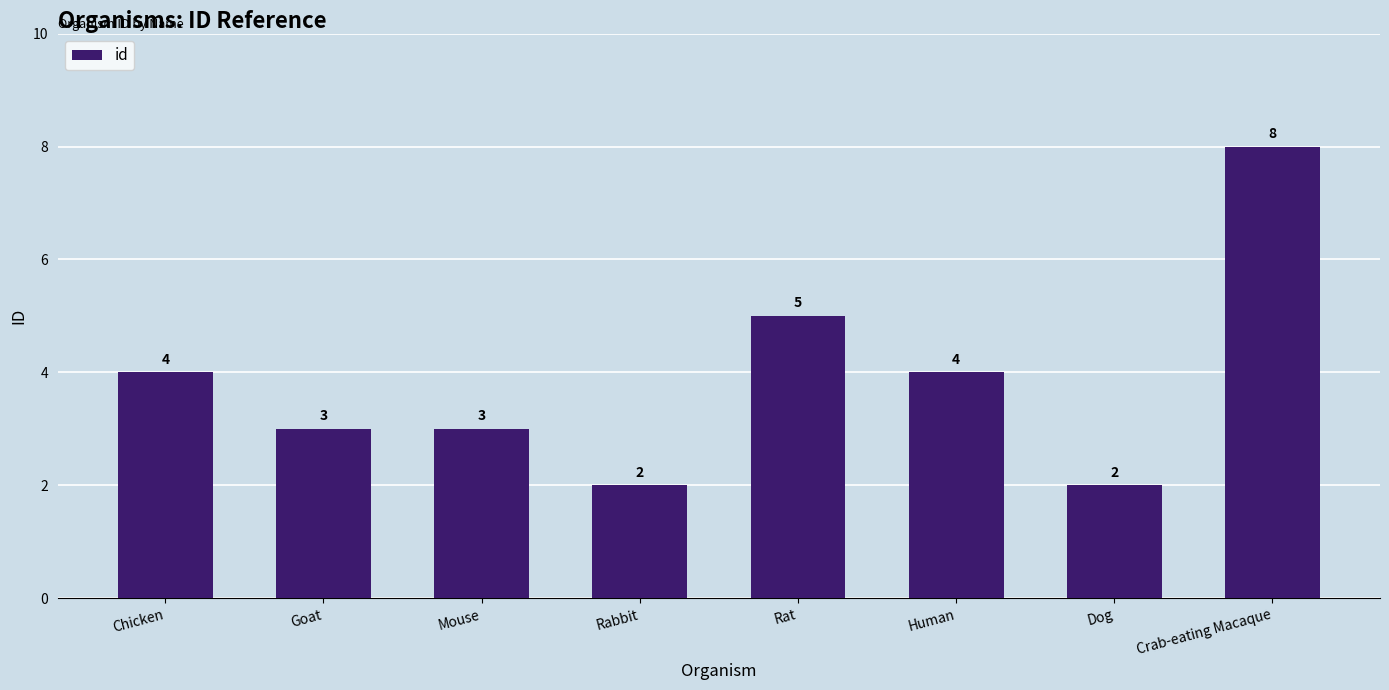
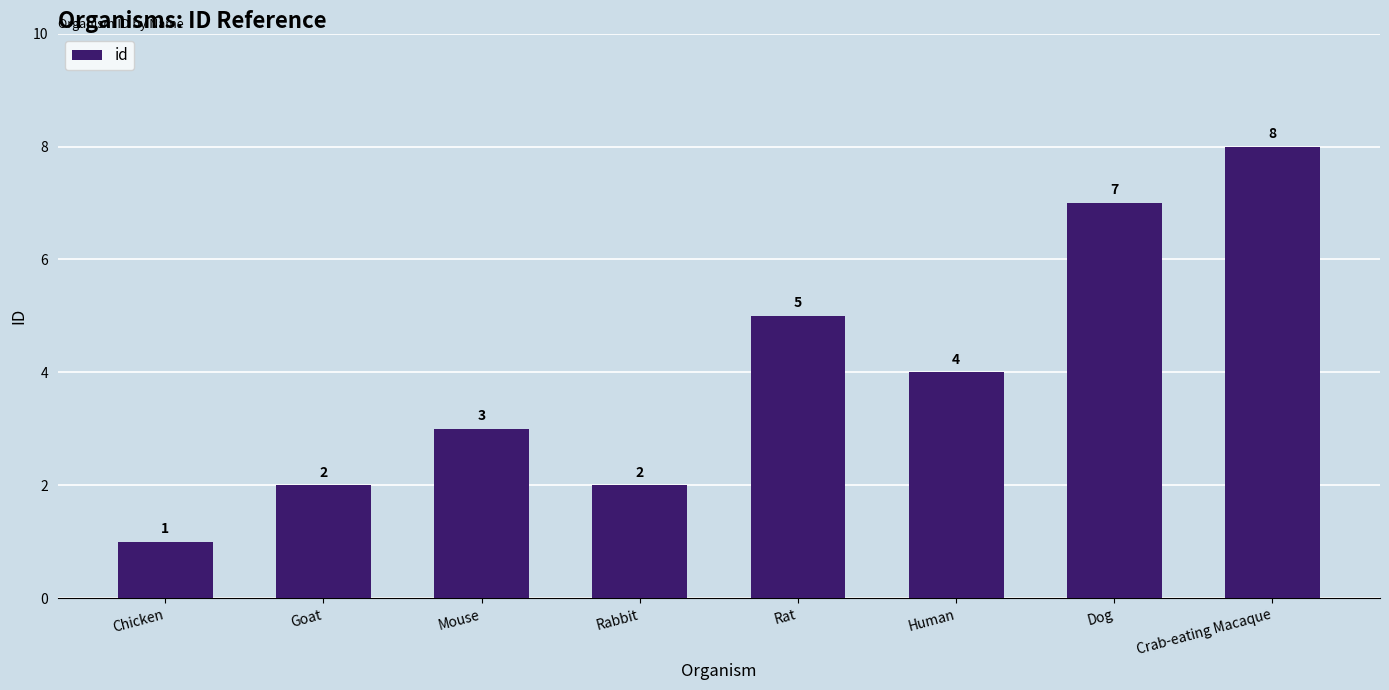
  {
-   "Chicken": 4,
-   "Goat": 3,
+   "Chicken": 1,
+   "Goat": 2,
    "Mouse": 3,
    "Rabbit": 2,
    "Rat": 5,
    "Human": 4,
-   "Dog": 2,
+   "Dog": 7,
    "Crab-eating Macaque": 8
  }
